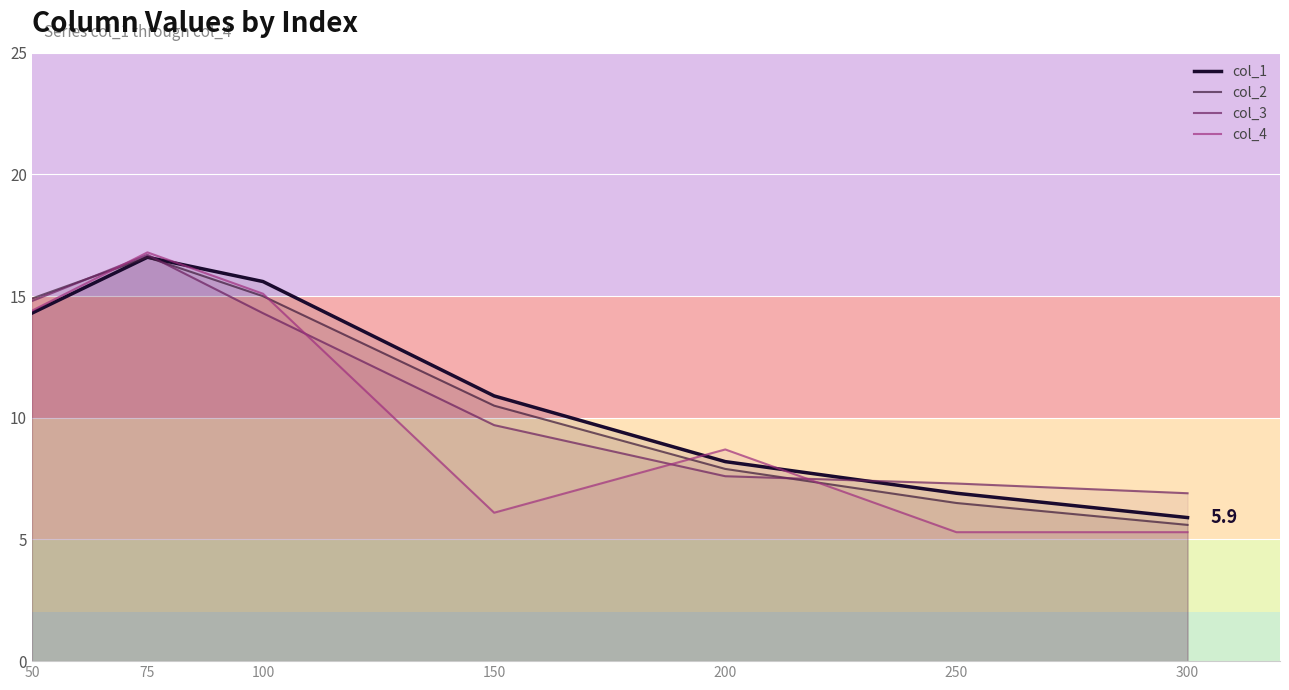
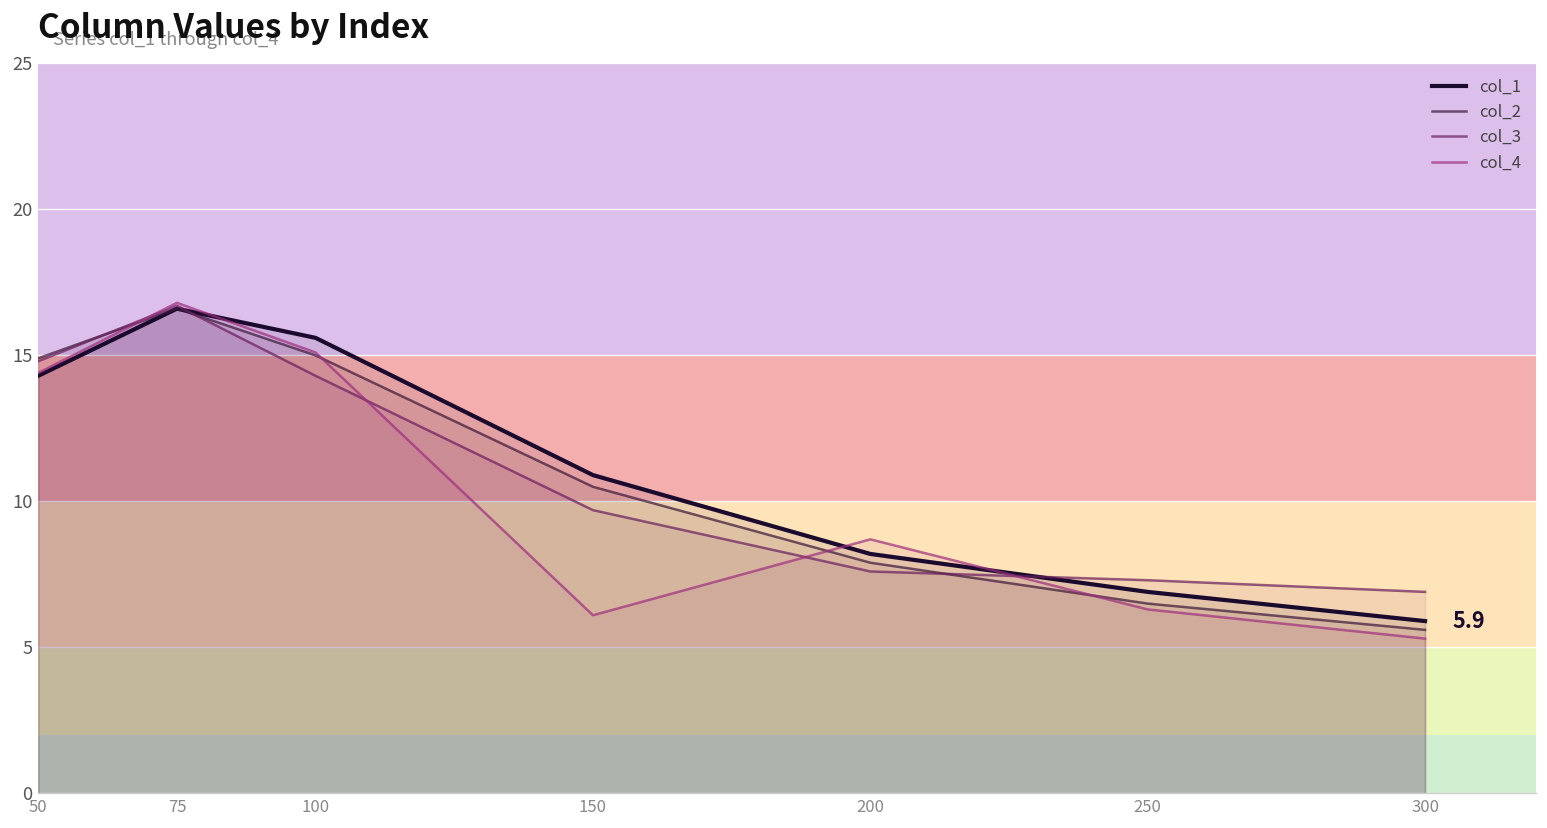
  {
    "col_4": {
      "150": 6.1,
      "200": 8.7,
-     "250": 5.3,
+     "250": 6.3,
      "300": 5.3
    }
  }
